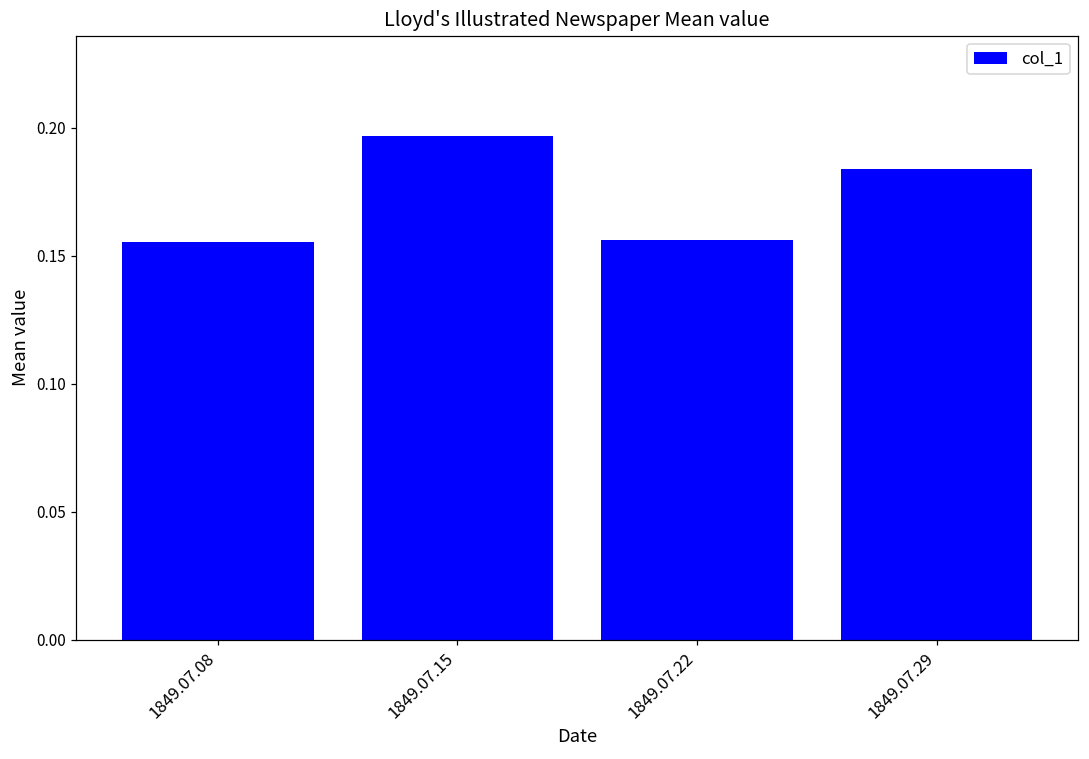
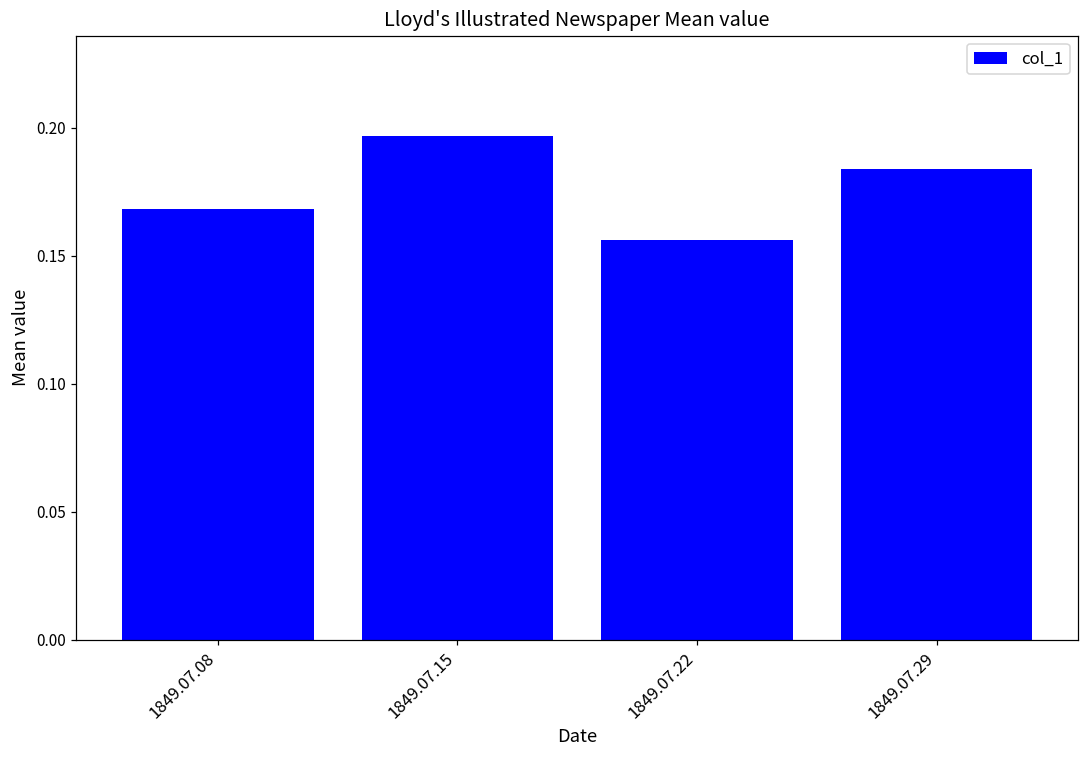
  {
-   "1849.07.08": 0.155,
+   "1849.07.08": 0.168,
    "1849.07.15": 0.197,
    "1849.07.22": 0.156,
    "1849.07.29": 0.184
  }
